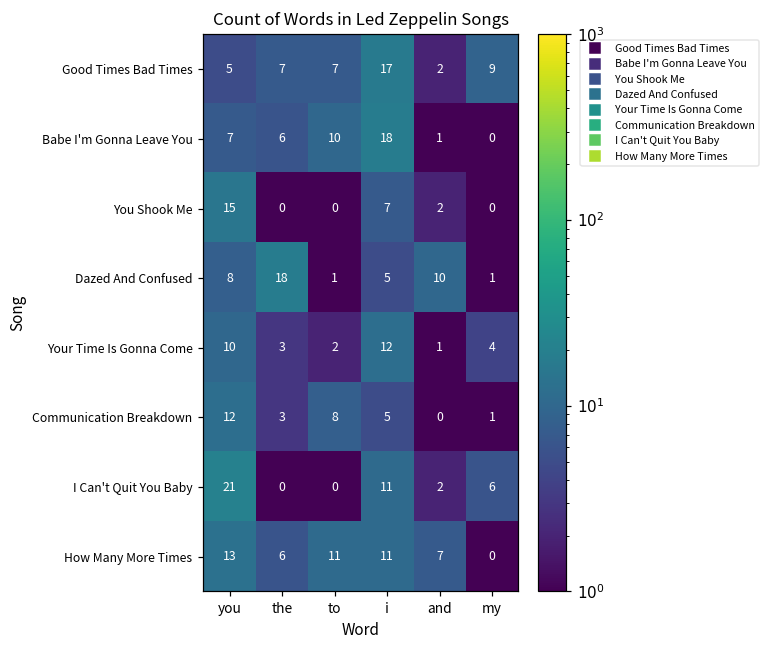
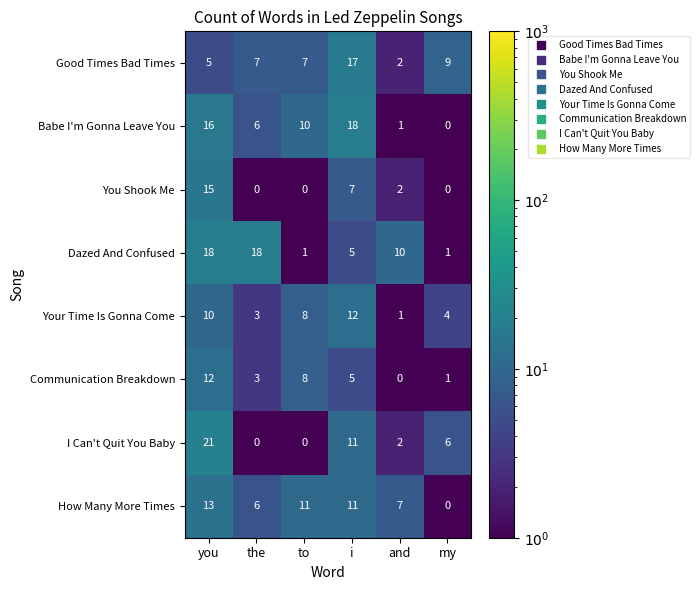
  {
    "Good Times Bad Times": {
      "you": 5,
      "the": 7,
      "to": 7,
      "i": 17,
      "and": 2,
      "my": 9
    },
    "Babe I'm Gonna Leave You": {
-     "you": 7,
+     "you": 16,
      "the": 6,
      "to": 10,
      "i": 18,
      "and": 1,
      "my": 0
    },
    "You Shook Me": {
      "you": 15,
      "the": 0,
      "to": 0,
      "i": 7,
      "and": 2,
      "my": 0
    },
    "Dazed And Confused": {
-     "you": 8,
+     "you": 18,
      "the": 18,
      "to": 1,
      "i": 5,
      "and": 10,
      "my": 1
    },
    "Your Time Is Gonna Come": {
      "you": 10,
      "the": 3,
-     "to": 2,
+     "to": 8,
      "i": 12,
      "and": 1,
      "my": 4
    },
    "Communication Breakdown": {
      "you": 12,
      "the": 3,
      "to": 8,
      "i": 5,
      "and": 0,
      "my": 1
    },
    "I Can't Quit You Baby": {
      "you": 21,
      "the": 0,
      "to": 0,
      "i": 11,
      "and": 2,
      "my": 6
    },
    "How Many More Times": {
      "you": 13,
      "the": 6,
      "to": 11,
      "i": 11,
      "and": 7,
      "my": 0
    }
  }
